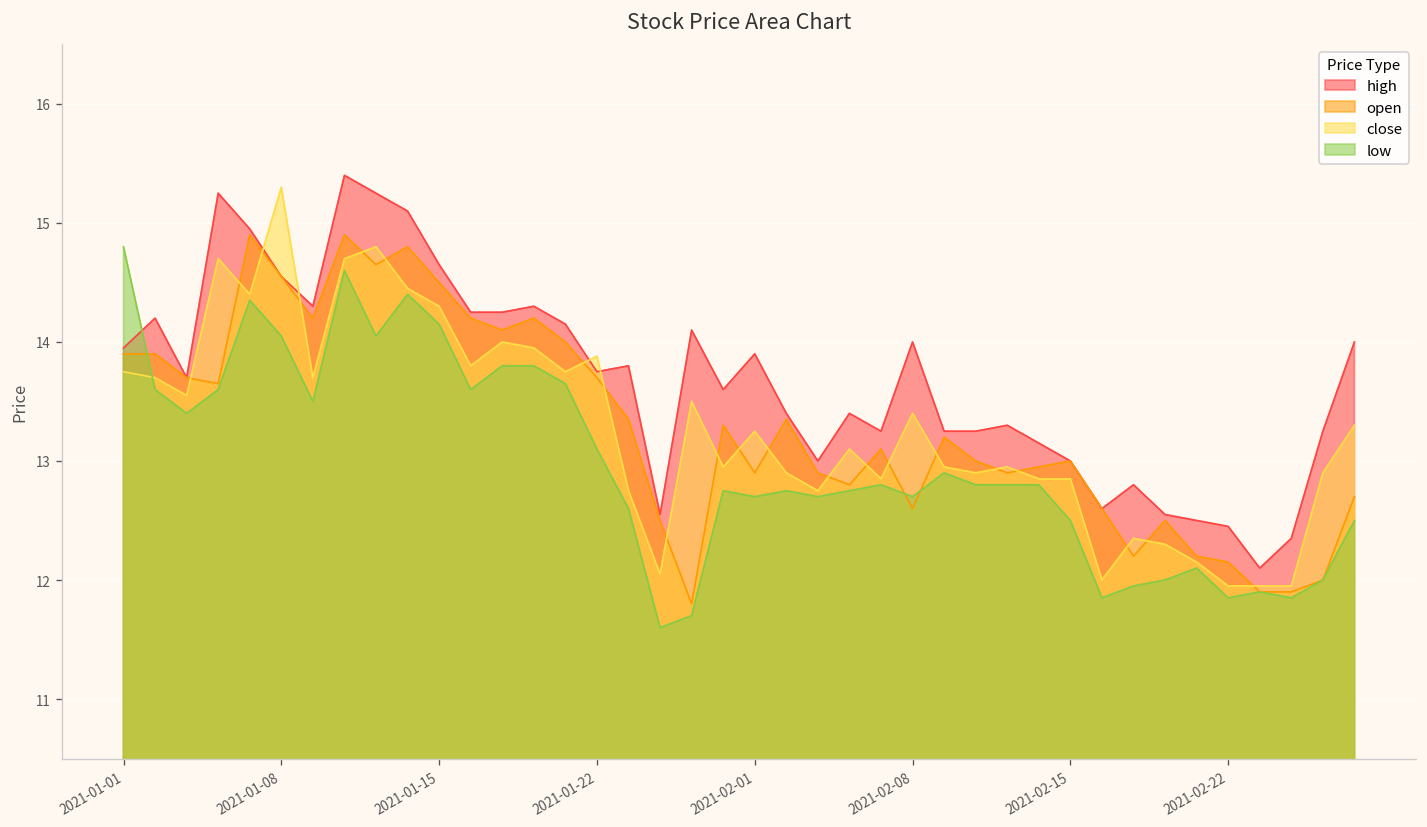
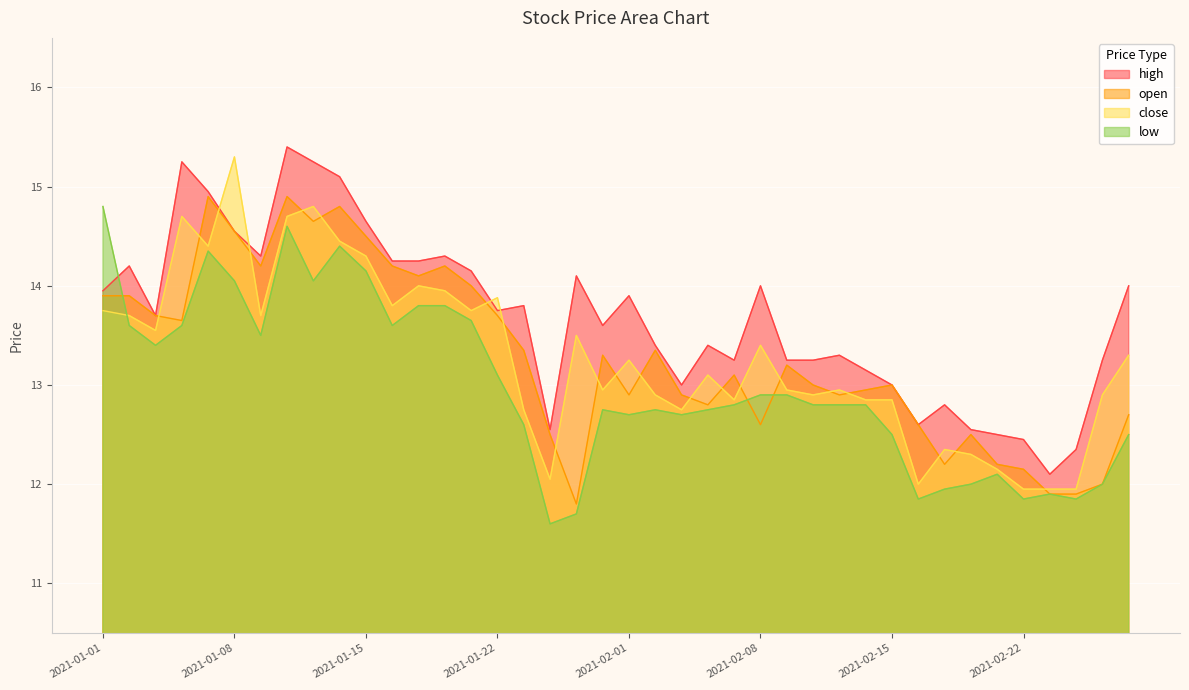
  {
    "high": {
      "2021-01-01": 14.0,
      "2021-01-15": 14.7,
      "2021-01-22": 13.8,
      "2021-02-01": 13.9,
      "2021-02-08": 14.0,
      "2021-02-22": 12.5
    },
    "open": {
      "2021-01-01": 13.9,
      "2021-01-15": 14.5,
      "2021-01-22": 13.7,
      "2021-02-01": 12.9,
      "2021-02-08": 12.6,
      "2021-02-22": 12.2
    },
    "close": {
      "2021-01-01": 13.8,
      "2021-01-08": 15.3,
      "2021-01-15": 14.3,
      "2021-01-22": 13.9,
      "2021-02-01": 13.3,
      "2021-02-08": 13.4,
      "2021-02-15": 12.9,
      "2021-02-22": 12.0
    },
    "low": {
      "2021-01-01": 14.8,
      "2021-01-08": 14.1,
      "2021-01-15": 14.2,
      "2021-01-22": 13.1,
      "2021-02-01": 12.7,
-     "2021-02-08": 12.7,
+     "2021-02-08": 12.9,
      "2021-02-15": 12.5,
      "2021-02-22": 11.9
    }
  }
